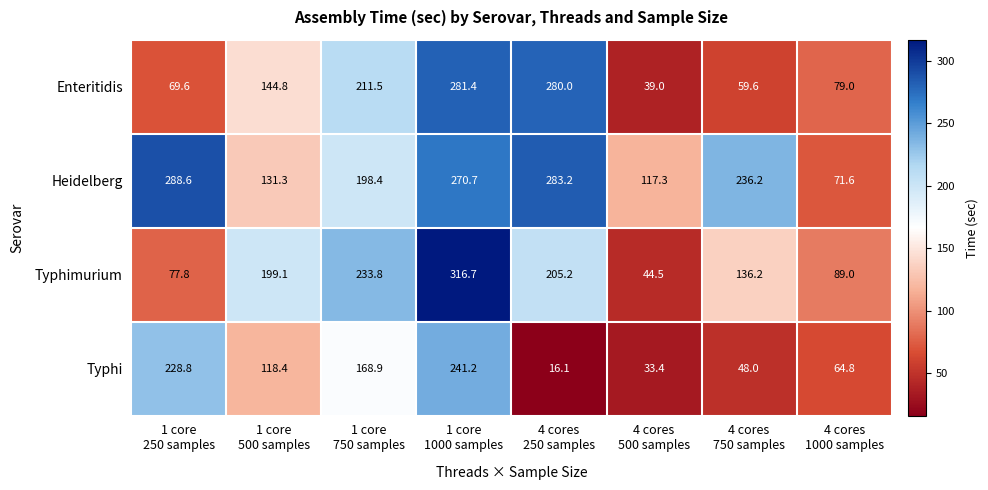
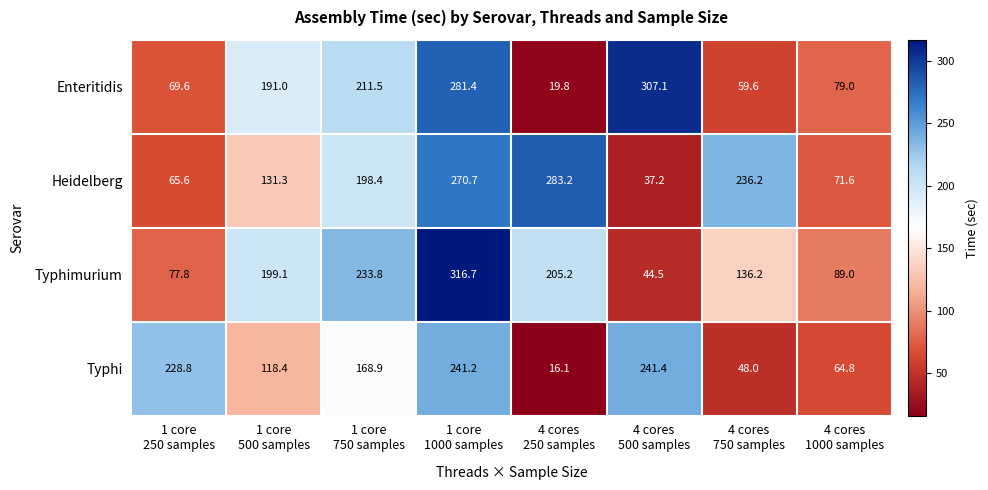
  {
    "Enteritidis": {
      "1 core 250 samples": 69.6,
-     "1 core 500 samples": 144.8,
+     "1 core 500 samples": 191.0,
      "1 core 750 samples": 211.5,
      "1 core 1000 samples": 281.4,
-     "4 cores 250 samples": 280.0,
-     "4 cores 500 samples": 39.0,
+     "4 cores 250 samples": 19.8,
+     "4 cores 500 samples": 307.1,
      "4 cores 750 samples": 59.6,
      "4 cores 1000 samples": 79.0
    },
    "Heidelberg": {
-     "1 core 250 samples": 288.6,
+     "1 core 250 samples": 65.6,
      "1 core 500 samples": 131.3,
      "1 core 750 samples": 198.4,
      "1 core 1000 samples": 270.7,
      "4 cores 250 samples": 283.2,
-     "4 cores 500 samples": 117.3,
+     "4 cores 500 samples": 37.2,
      "4 cores 750 samples": 236.2,
      "4 cores 1000 samples": 71.6
    },
    "Typhimurium": {
      "1 core 250 samples": 77.8,
      "1 core 500 samples": 199.1,
      "1 core 750 samples": 233.8,
      "1 core 1000 samples": 316.7,
      "4 cores 250 samples": 205.2,
      "4 cores 500 samples": 44.5,
      "4 cores 750 samples": 136.2,
      "4 cores 1000 samples": 89.0
    },
    "Typhi": {
      "1 core 250 samples": 228.8,
      "1 core 500 samples": 118.4,
      "1 core 750 samples": 168.9,
      "1 core 1000 samples": 241.2,
      "4 cores 250 samples": 16.1,
-     "4 cores 500 samples": 33.4,
+     "4 cores 500 samples": 241.4,
      "4 cores 750 samples": 48.0,
      "4 cores 1000 samples": 64.8
    }
  }
